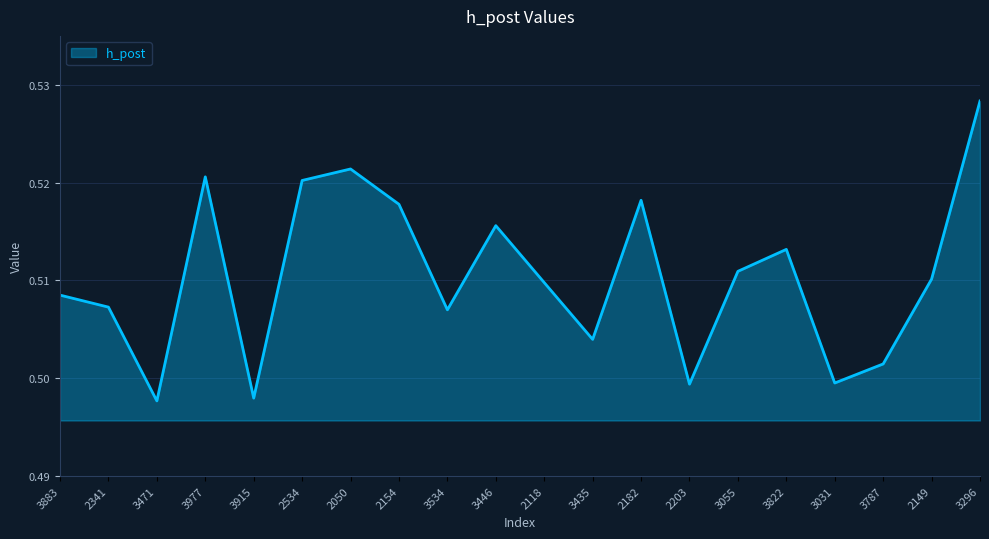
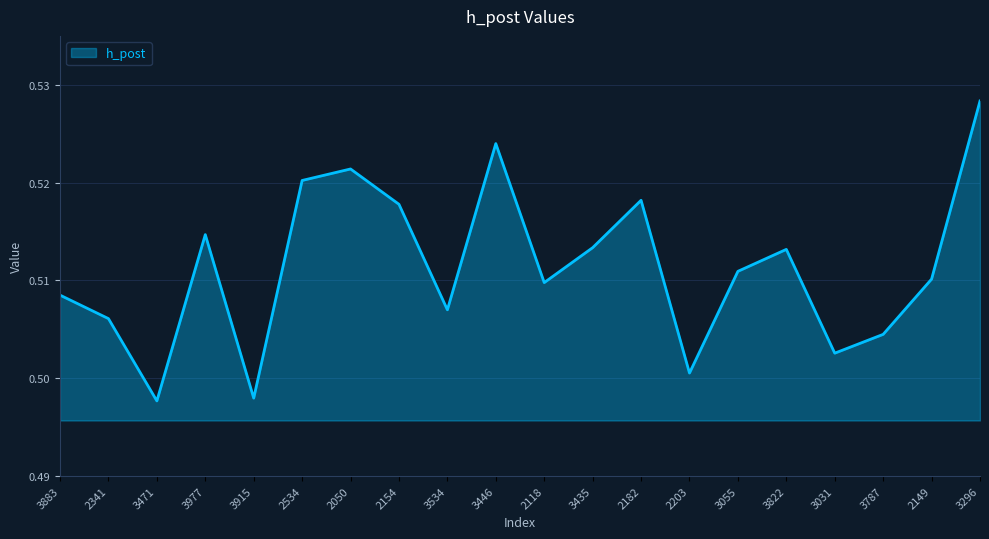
  {
    "3883": 0.508,
-   "2341": 0.507,
+   "2341": 0.506,
    "3471": 0.498,
-   "3977": 0.521,
+   "3977": 0.515,
    "3915": 0.498,
    "2534": 0.520,
    "2050": 0.521,
    "2154": 0.518,
    "3534": 0.507,
-   "3446": 0.516,
+   "3446": 0.524,
    "2118": 0.510,
-   "3435": 0.504,
+   "3435": 0.513,
    "2182": 0.518,
-   "2203": 0.499,
+   "2203": 0.501,
    "3055": 0.511,
    "3822": 0.513,
-   "3031": 0.500,
-   "3787": 0.501,
+   "3031": 0.503,
+   "3787": 0.504,
    "2149": 0.510,
    "3296": 0.528
  }
